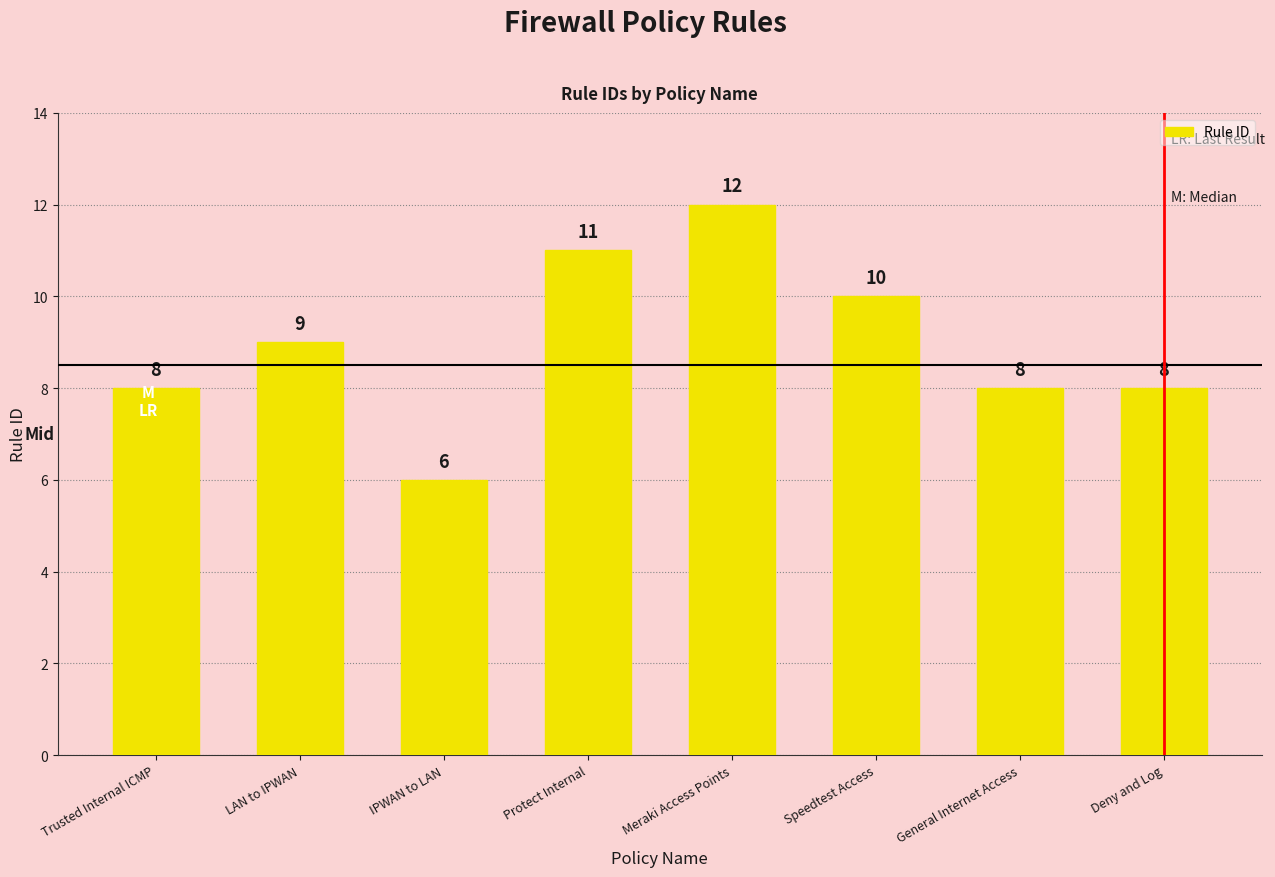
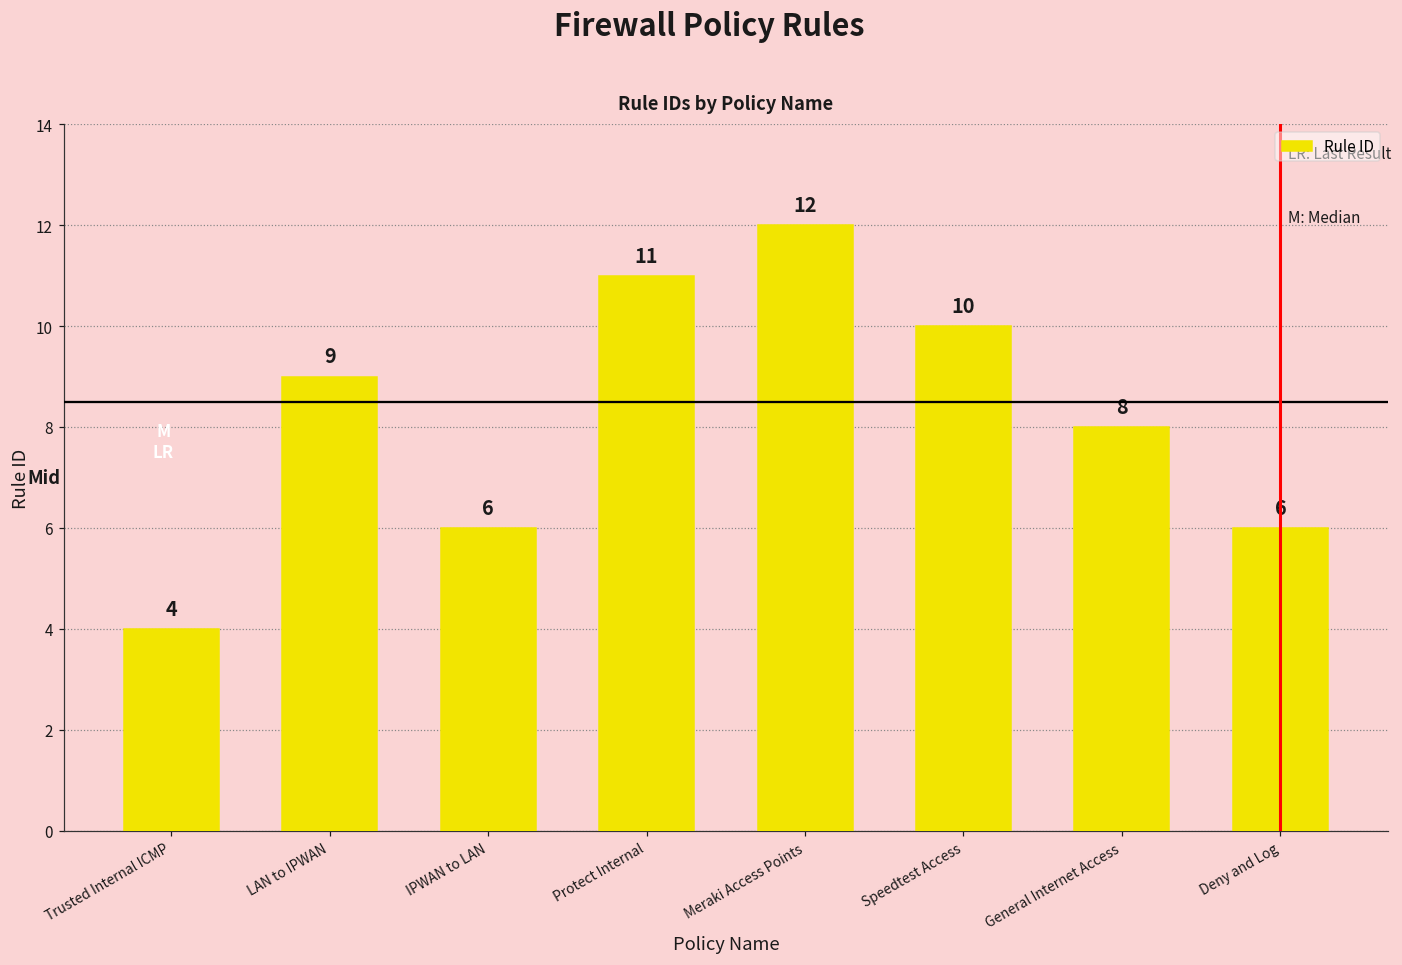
  {
-   "Trusted Internal ICMP": 8,
+   "Trusted Internal ICMP": 4,
    "LAN to IPWAN": 9,
    "IPWAN to LAN": 6,
    "Protect Internal": 11,
    "Meraki Access Points": 12,
    "Speedtest Access": 10,
    "General Internet Access": 8,
-   "Deny and Log": 8
+   "Deny and Log": 6
  }
